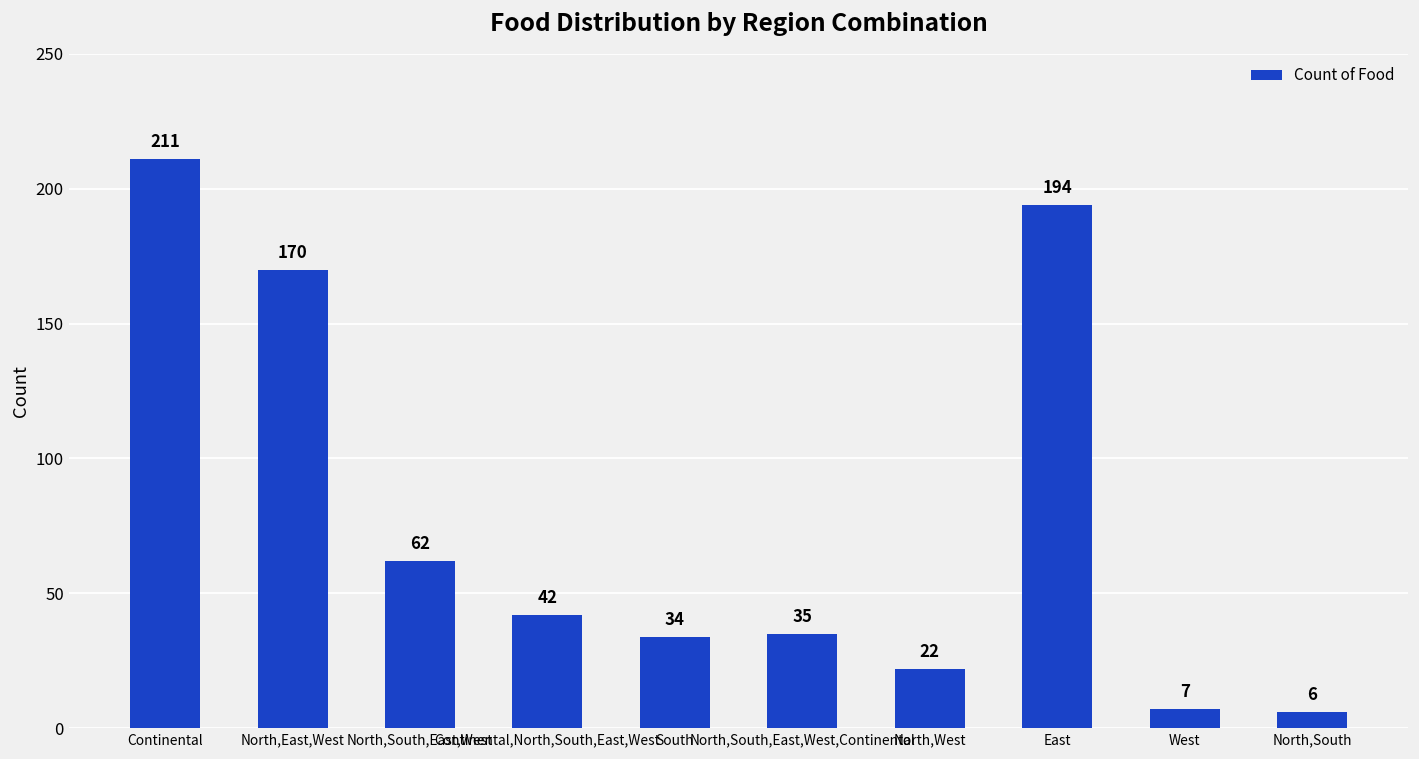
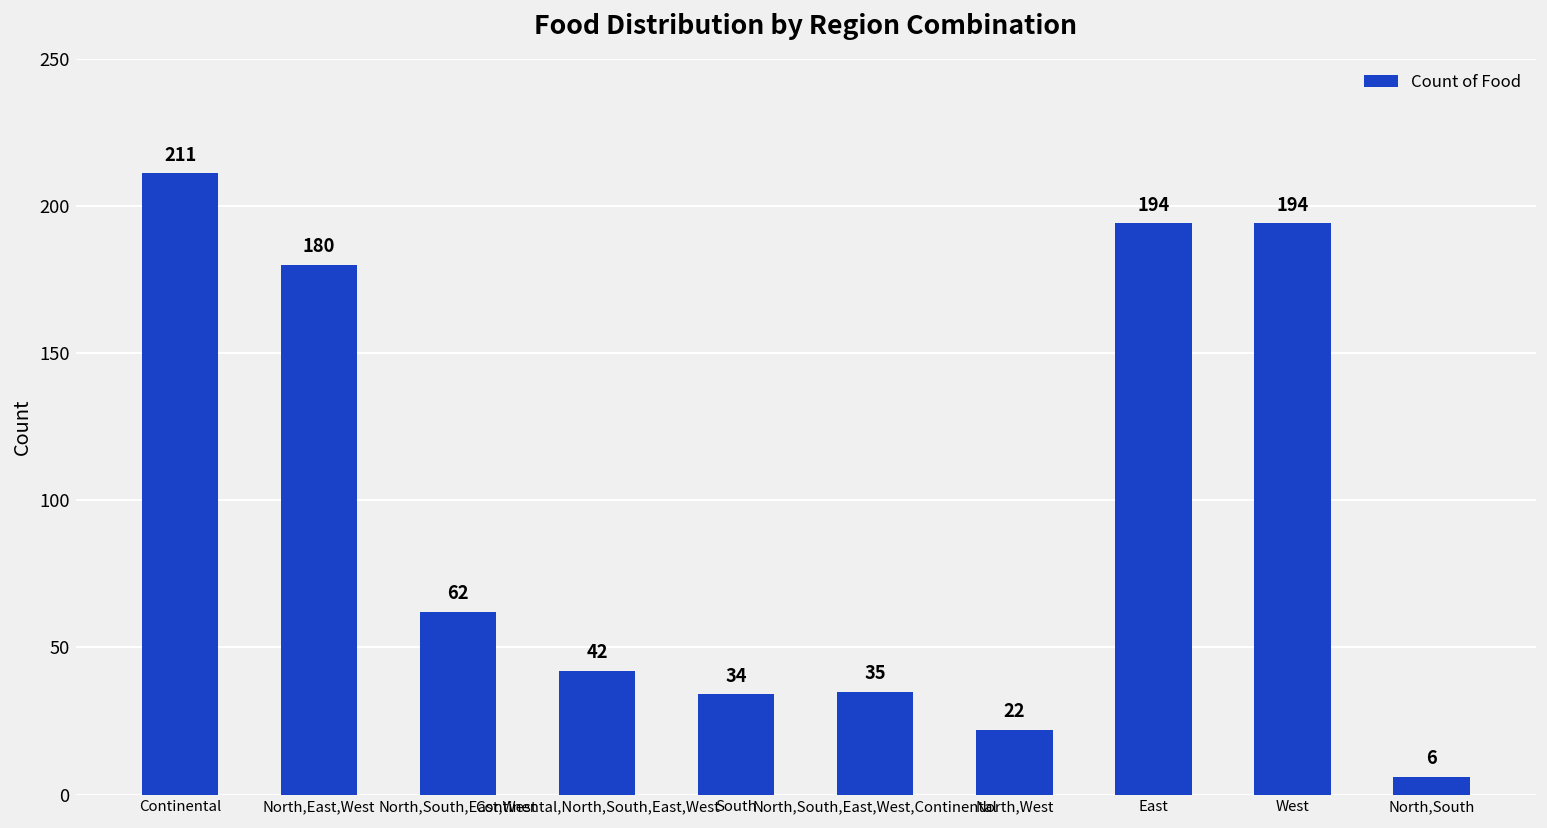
  {
    "Continental": 211,
-   "North,East,West": 170,
+   "North,East,West": 180,
    "South": 34,
    "North,South,East,West,Continental": 35,
    "East": 194,
-   "West": 7,
+   "West": 194,
    "North,South": 6
  }
